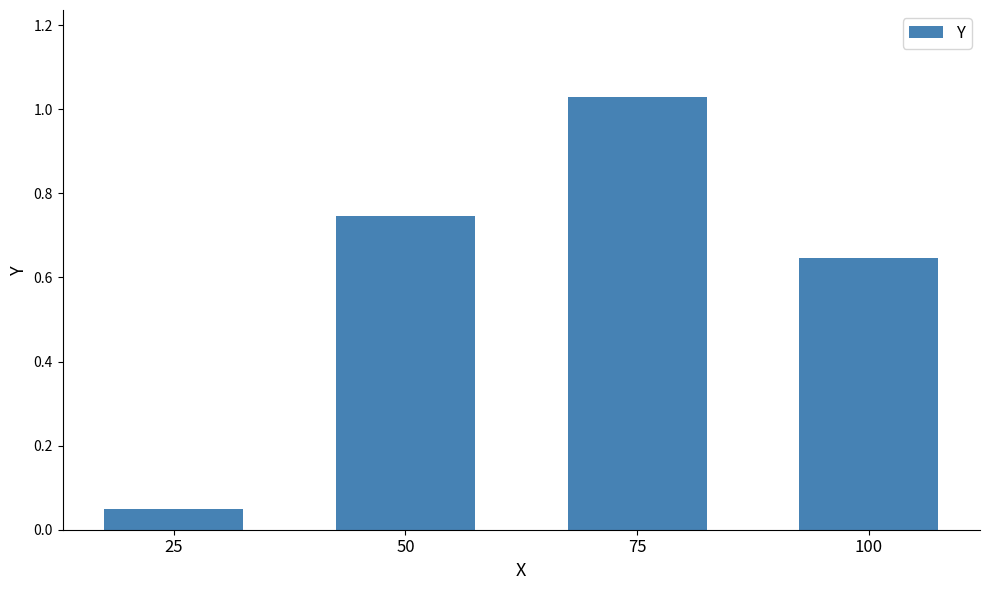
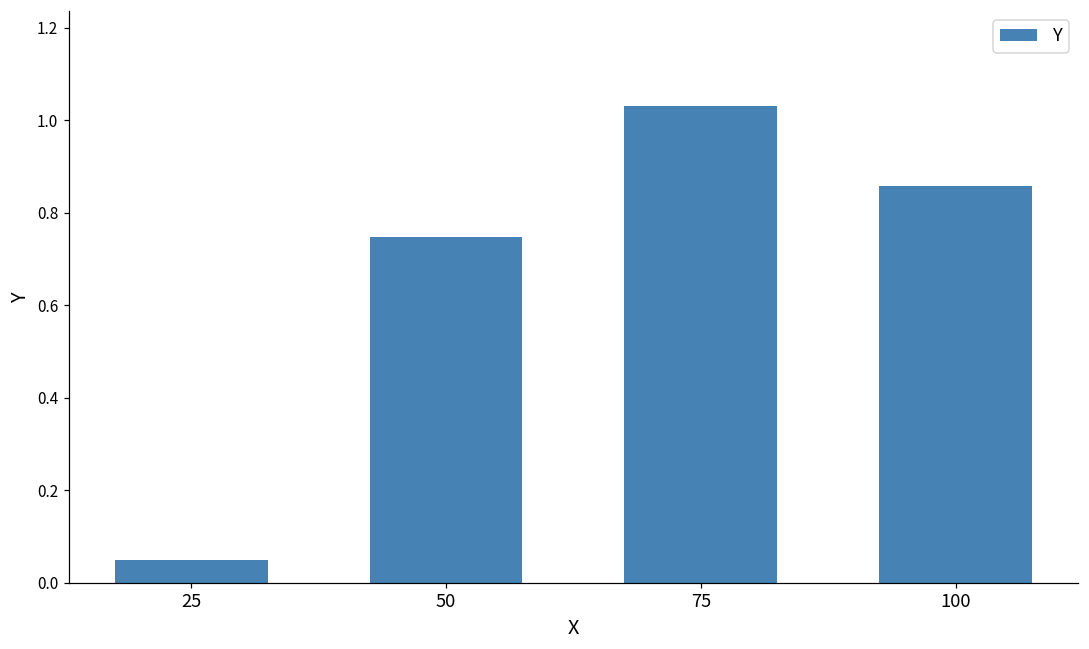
  {
    "25": 0.05,
    "50": 0.75,
    "75": 1.03,
-   "100": 0.65
+   "100": 0.86
  }
